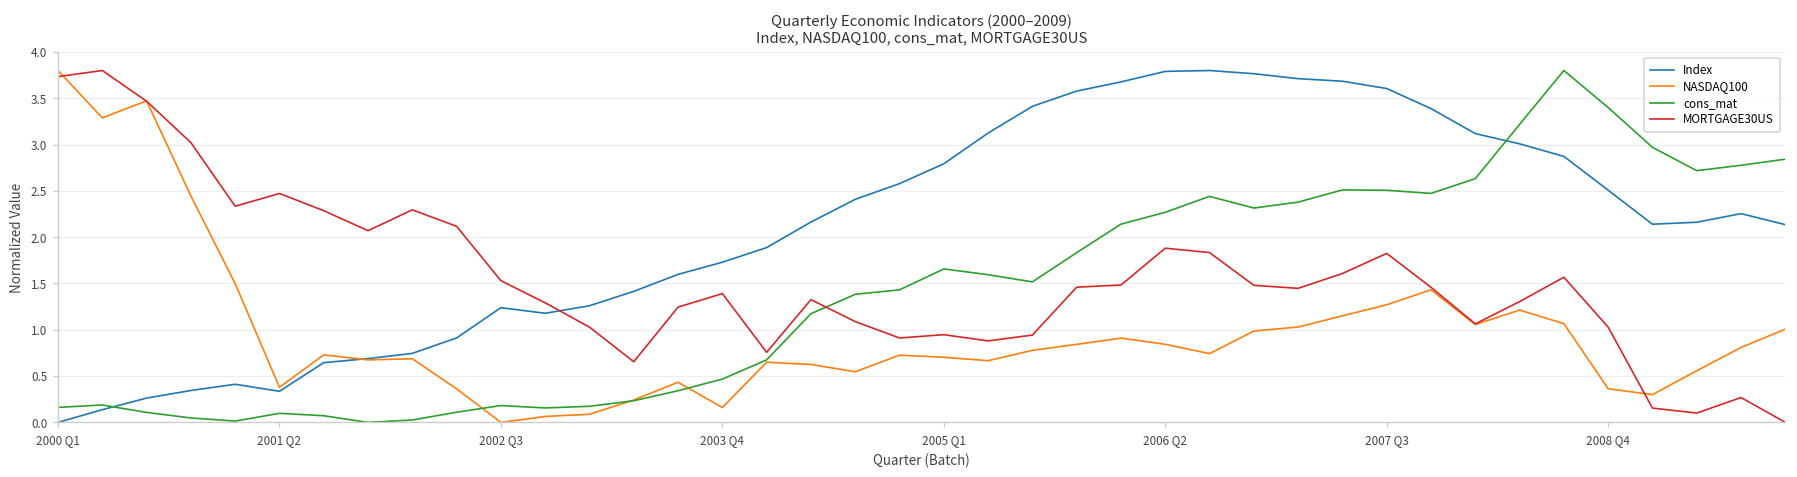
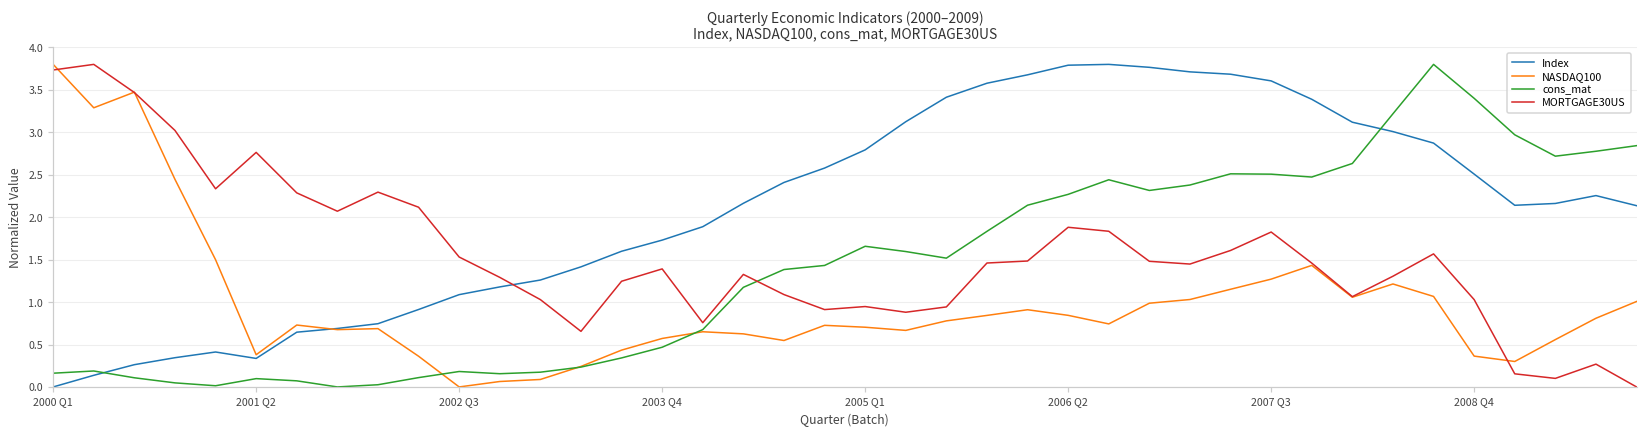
  {
    "Index": {
      "2000 Q1": 0.0,
      "2001 Q2": 0.3,
-     "2002 Q3": 1.2,
+     "2002 Q3": 1.1,
      "2003 Q4": 1.7,
      "2005 Q1": 2.8,
      "2006 Q2": 3.8,
      "2007 Q3": 3.6,
      "2008 Q4": 2.5
    },
    "NASDAQ100": {
      "2000 Q1": 3.8,
      "2001 Q2": 0.4,
      "2002 Q3": 0.0,
-     "2003 Q4": 0.2,
+     "2003 Q4": 0.6,
      "2005 Q1": 0.7,
      "2006 Q2": 0.8,
      "2007 Q3": 1.3,
      "2008 Q4": 0.4
    },
    "cons_mat": {
      "2000 Q1": 0.2,
      "2001 Q2": 0.1,
      "2002 Q3": 0.2,
      "2003 Q4": 0.5,
      "2005 Q1": 1.7,
      "2006 Q2": 2.3,
      "2007 Q3": 2.5,
      "2008 Q4": 3.4
    },
    "MORTGAGE30US": {
      "2000 Q1": 3.7,
-     "2001 Q2": 2.5,
+     "2001 Q2": 2.8,
      "2002 Q3": 1.5,
      "2003 Q4": 1.4,
      "2005 Q1": 0.9,
      "2006 Q2": 1.9,
      "2007 Q3": 1.8,
      "2008 Q4": 1.0
    }
  }
